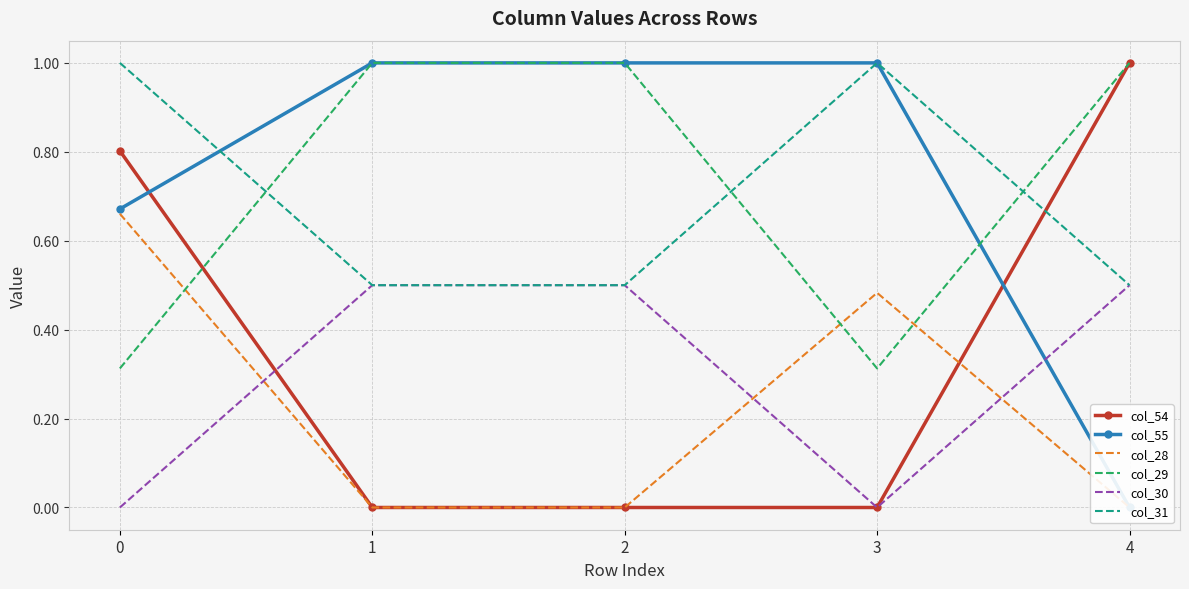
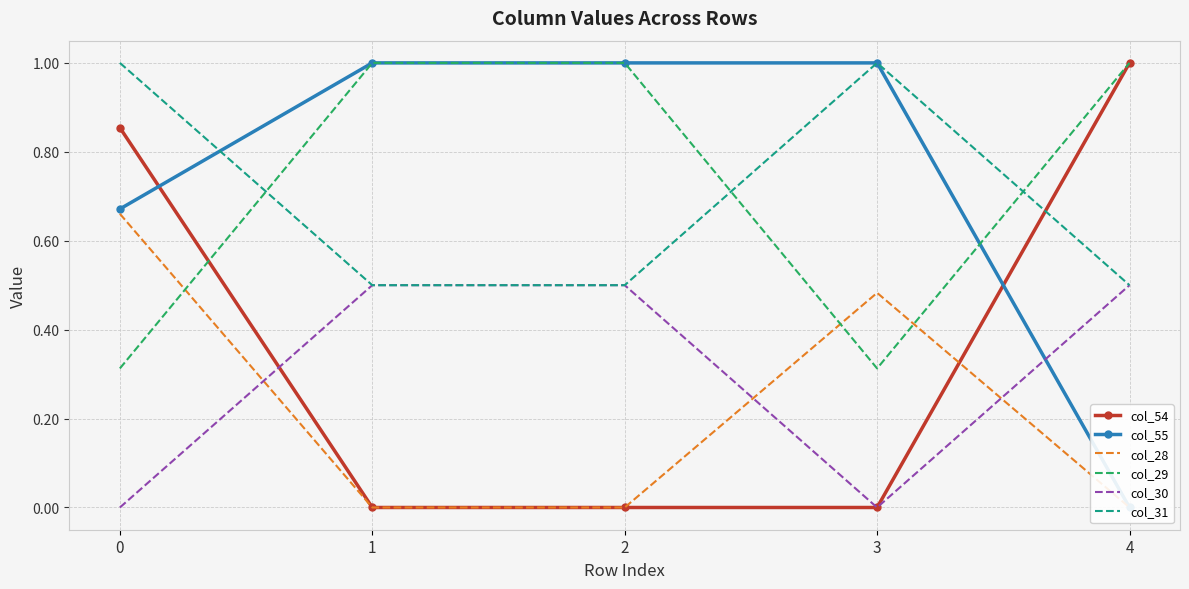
  {
    "col_54": {
-     "0": 0.80
+     "0": 0.85
    },
    "col_55": {
      "0": 0.67
    },
    "col_28": {
      "0": 0.66,
      "3": 0.48
    },
    "col_30": {
      "0": 0.00
    }
  }
